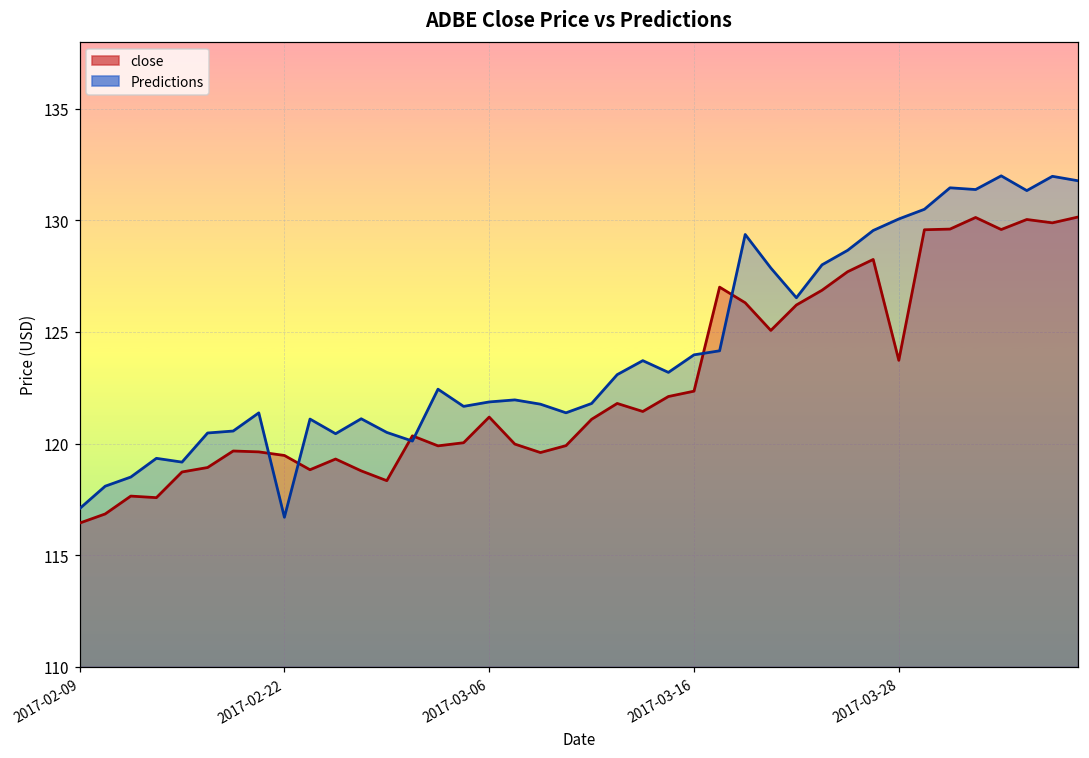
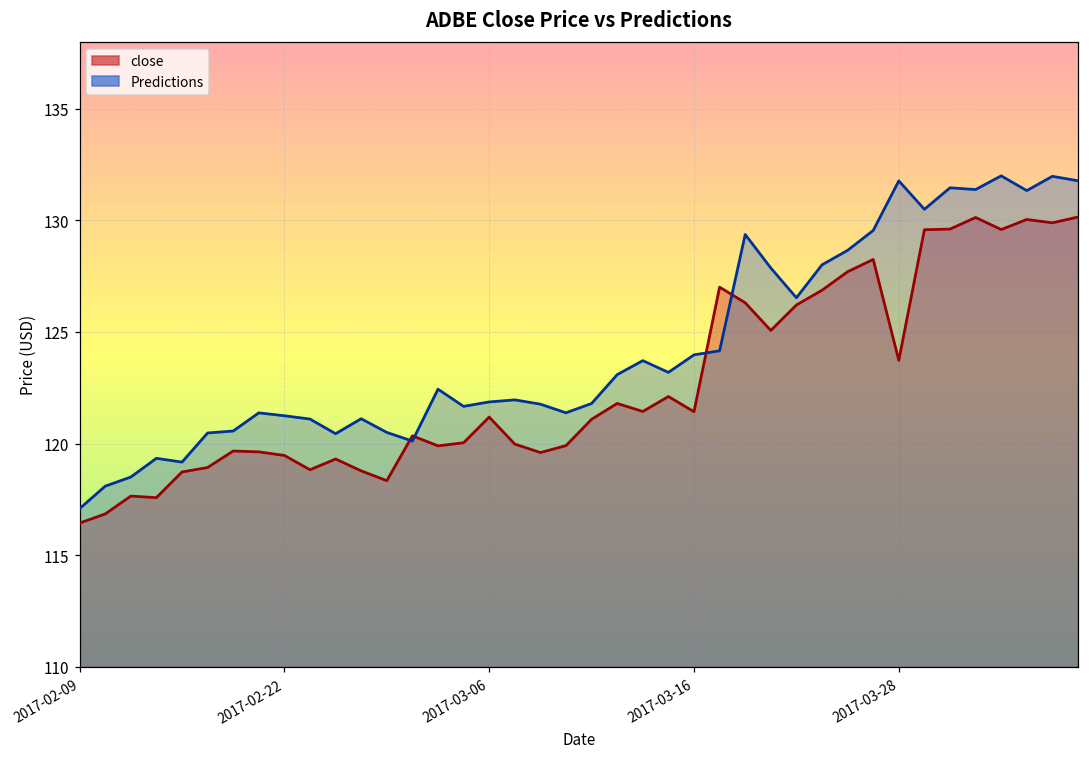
  {
    "close": {
      "2017-02-09": 116.4,
      "2017-02-22": 119.5,
      "2017-03-06": 121.2,
-     "2017-03-16": 122.4,
+     "2017-03-16": 121.4,
      "2017-03-28": 123.7
    },
    "Predictions": {
      "2017-02-09": 117.1,
-     "2017-02-22": 116.7,
+     "2017-02-22": 121.2,
      "2017-03-06": 121.9,
      "2017-03-16": 124.0,
-     "2017-03-28": 130.1
+     "2017-03-28": 131.8
    }
  }
